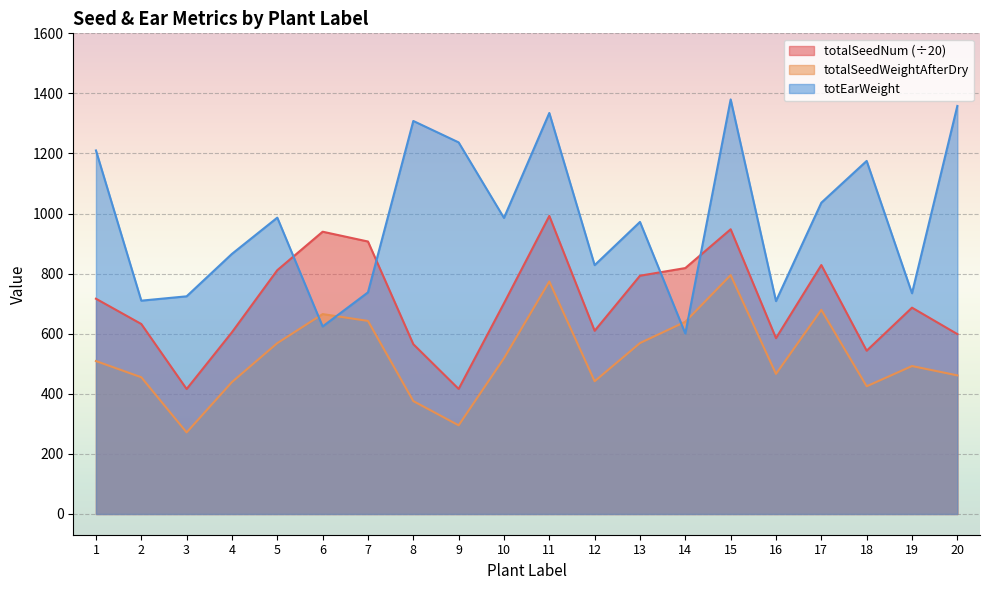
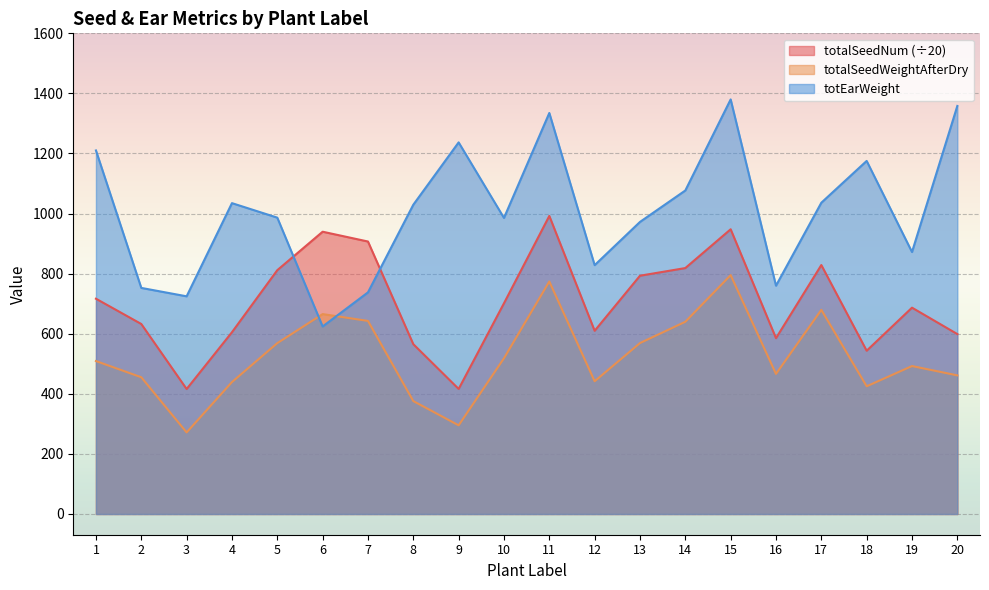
  {
    "totEarWeight": {
      "1": 1210,
-     "2": 710,
+     "2": 750,
      "3": 720,
-     "4": 870,
+     "4": 1030,
      "5": 990,
      "6": 620,
      "7": 740,
-     "8": 1310,
+     "8": 1030,
      "9": 1240,
      "10": 990,
      "11": 1330,
      "12": 830,
      "13": 970,
-     "14": 600,
+     "14": 1080,
      "15": 1380,
-     "16": 710,
+     "16": 760,
      "17": 1040,
      "18": 1180,
-     "19": 730,
+     "19": 870,
      "20": 1360
    }
  }
